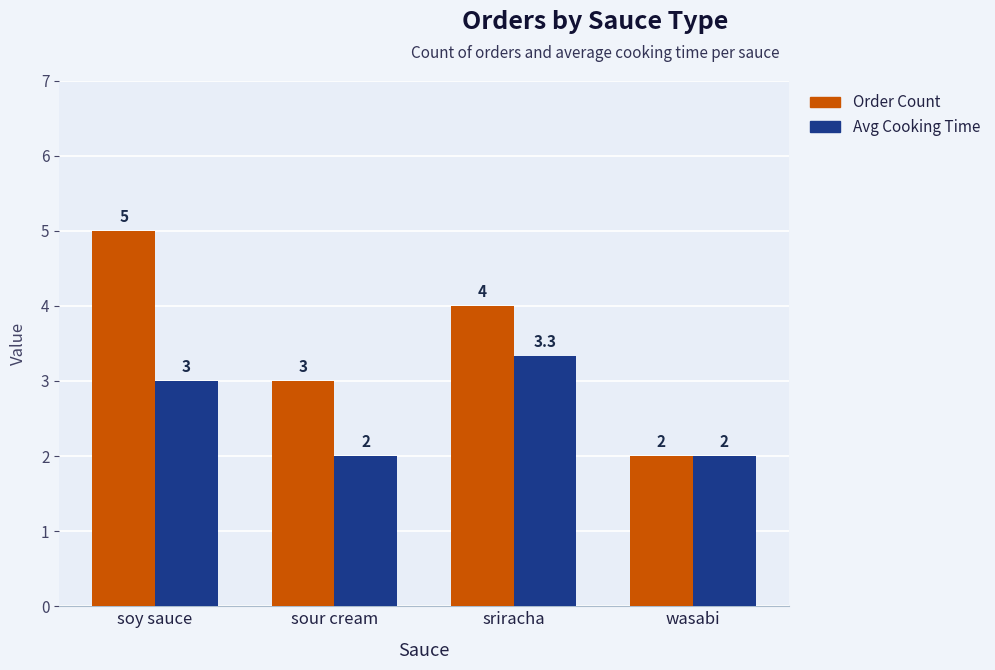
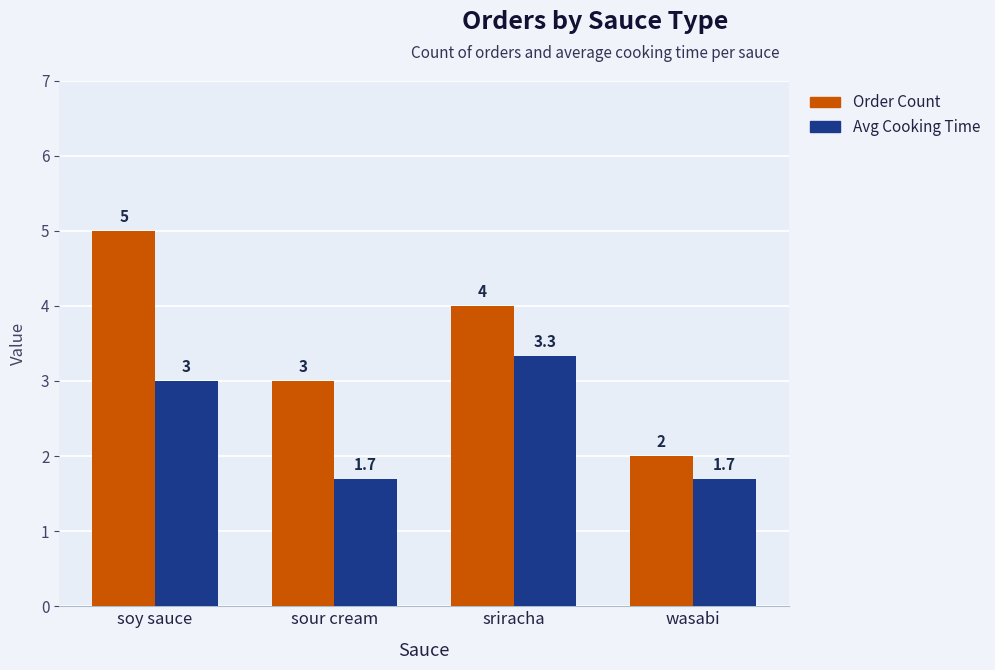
  {
    "Order Count": {
      "soy sauce": 5,
      "sour cream": 3,
      "sriracha": 4,
      "wasabi": 2
    },
    "Avg Cooking Time": {
      "soy sauce": 3,
-     "sour cream": 2,
+     "sour cream": 1.7,
      "sriracha": 3.3,
-     "wasabi": 2
+     "wasabi": 1.7
    }
  }
